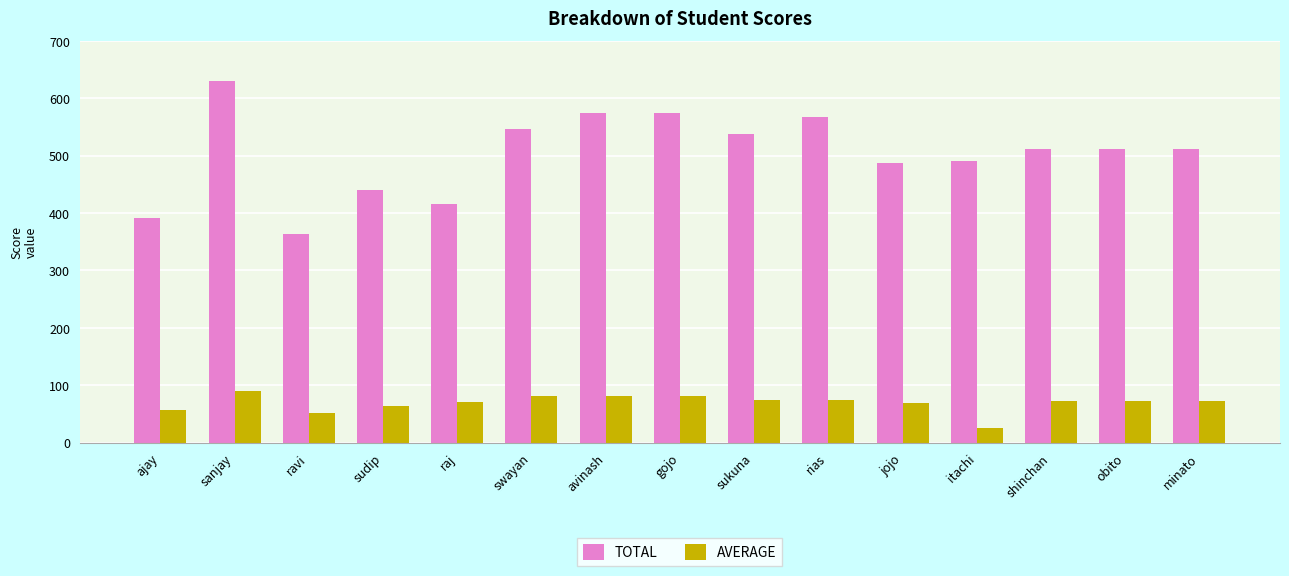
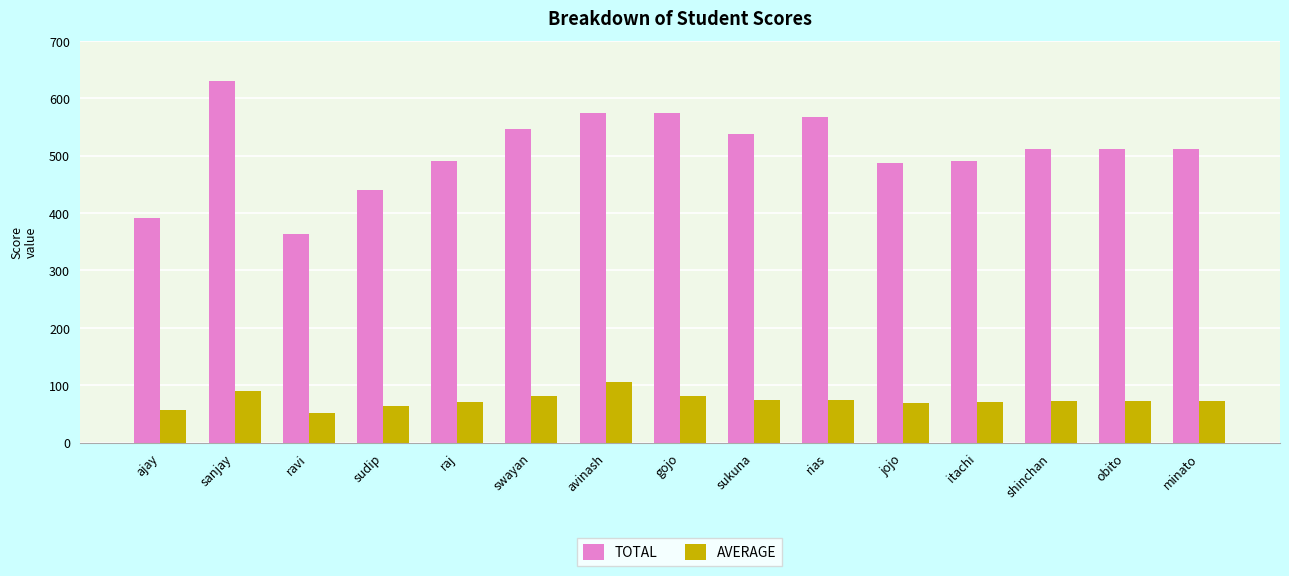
  {
    "TOTAL": {
      "ajay": 390,
      "sanjay": 630,
      "ravi": 360,
      "sudip": 440,
-     "raj": 420,
+     "raj": 490,
      "swayan": 550,
      "avinash": 570,
      "gojo": 570,
      "sukuna": 540,
      "rias": 570,
      "jojo": 490,
      "itachi": 490,
      "shinchan": 510,
      "obito": 510,
      "minato": 510
    },
    "AVERAGE": {
      "ajay": 60,
      "sanjay": 90,
      "ravi": 50,
      "sudip": 60,
      "raj": 70,
      "swayan": 80,
-     "avinash": 80,
+     "avinash": 110,
      "gojo": 80,
      "sukuna": 70,
      "rias": 70,
      "jojo": 70,
-     "itachi": 30,
+     "itachi": 70,
      "shinchan": 70,
      "obito": 70,
      "minato": 70
    }
  }
